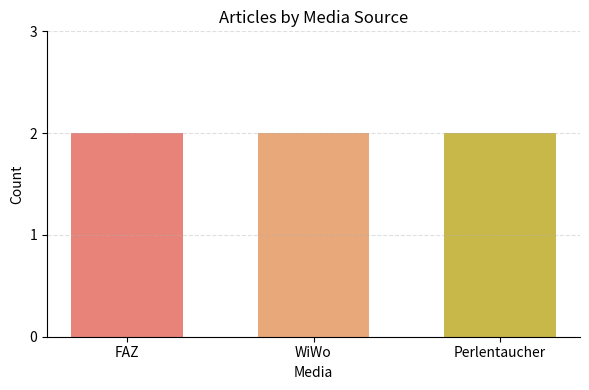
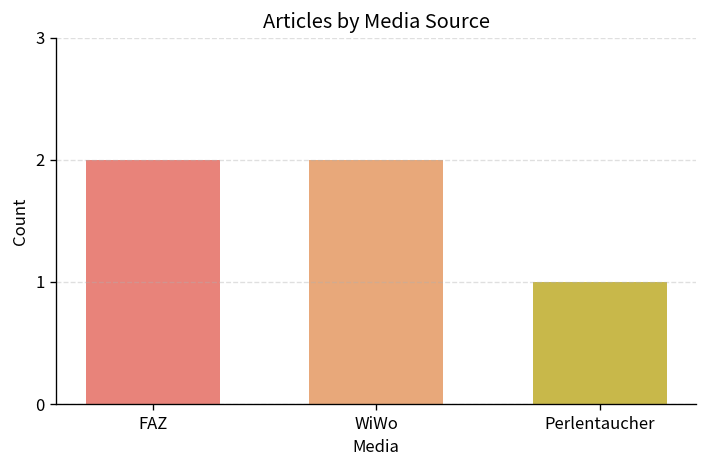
  {
    "FAZ": 2,
    "WiWo": 2,
-   "Perlentaucher": 2
+   "Perlentaucher": 1
  }
